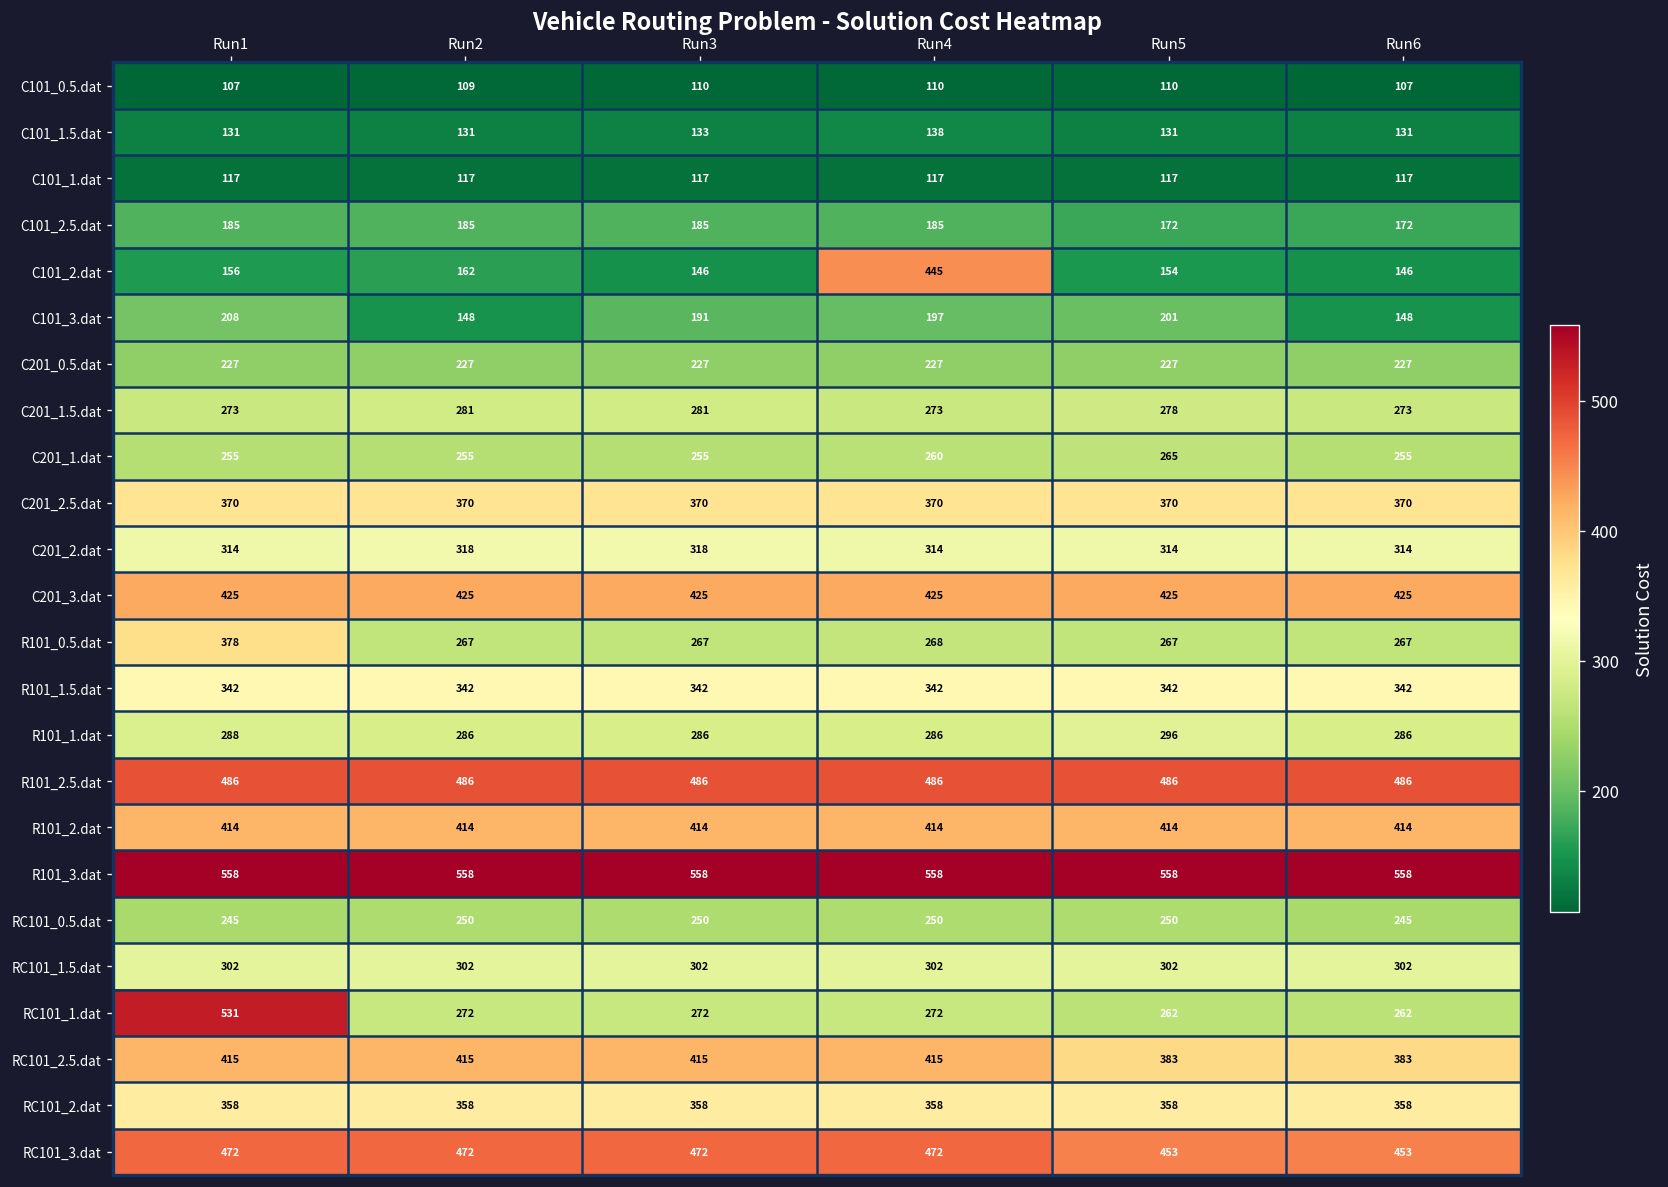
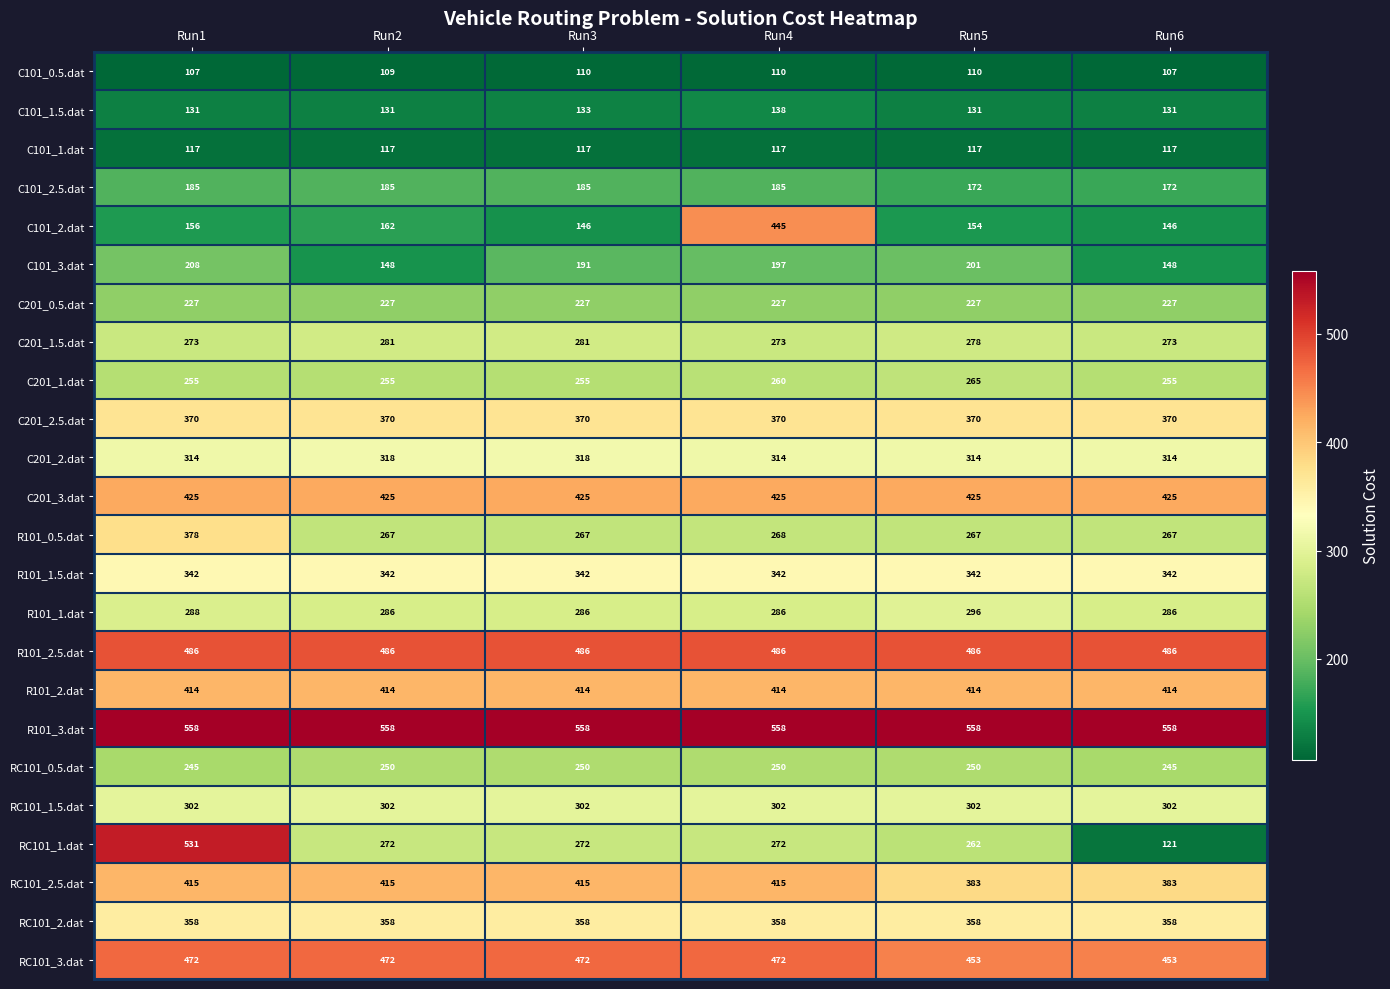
  {
    "C101_0.5.dat": {
      "Run1": 107,
      "Run2": 109,
      "Run3": 110,
      "Run4": 110,
      "Run5": 110,
      "Run6": 107
    },
    "C101_1.5.dat": {
      "Run1": 131,
      "Run2": 131,
      "Run3": 133,
      "Run4": 138,
      "Run5": 131,
      "Run6": 131
    },
    "C101_1.dat": {
      "Run1": 117,
      "Run2": 117,
      "Run3": 117,
      "Run4": 117,
      "Run5": 117,
      "Run6": 117
    },
    "C101_2.5.dat": {
      "Run1": 185,
      "Run2": 185,
      "Run3": 185,
      "Run4": 185,
      "Run5": 172,
      "Run6": 172
    },
    "C101_2.dat": {
      "Run1": 156,
      "Run2": 162,
      "Run3": 146,
      "Run4": 445,
      "Run5": 154,
      "Run6": 146
    },
    "C101_3.dat": {
      "Run1": 208,
      "Run2": 148,
      "Run3": 191,
      "Run4": 197,
      "Run5": 201,
      "Run6": 148
    },
    "C201_0.5.dat": {
      "Run1": 227,
      "Run2": 227,
      "Run3": 227,
      "Run4": 227,
      "Run5": 227,
      "Run6": 227
    },
    "C201_1.5.dat": {
      "Run1": 273,
      "Run2": 281,
      "Run3": 281,
      "Run4": 273,
      "Run5": 278,
      "Run6": 273
    },
    "C201_1.dat": {
      "Run1": 255,
      "Run2": 255,
      "Run3": 255,
      "Run4": 260,
      "Run5": 265,
      "Run6": 255
    },
    "C201_2.5.dat": {
      "Run1": 370,
      "Run2": 370,
      "Run3": 370,
      "Run4": 370,
      "Run5": 370,
      "Run6": 370
    },
    "C201_2.dat": {
      "Run1": 314,
      "Run2": 318,
      "Run3": 318,
      "Run4": 314,
      "Run5": 314,
      "Run6": 314
    },
    "C201_3.dat": {
      "Run1": 425,
      "Run2": 425,
      "Run3": 425,
      "Run4": 425,
      "Run5": 425,
      "Run6": 425
    },
    "R101_0.5.dat": {
      "Run1": 378,
      "Run2": 267,
      "Run3": 267,
      "Run4": 268,
      "Run5": 267,
      "Run6": 267
    },
    "R101_1.5.dat": {
      "Run1": 342,
      "Run2": 342,
      "Run3": 342,
      "Run4": 342,
      "Run5": 342,
      "Run6": 342
    },
    "R101_1.dat": {
      "Run1": 288,
      "Run2": 286,
      "Run3": 286,
      "Run4": 286,
      "Run5": 296,
      "Run6": 286
    },
    "R101_2.5.dat": {
      "Run1": 486,
      "Run2": 486,
      "Run3": 486,
      "Run4": 486,
      "Run5": 486,
      "Run6": 486
    },
    "R101_2.dat": {
      "Run1": 414,
      "Run2": 414,
      "Run3": 414,
      "Run4": 414,
      "Run5": 414,
      "Run6": 414
    },
    "R101_3.dat": {
      "Run1": 558,
      "Run2": 558,
      "Run3": 558,
      "Run4": 558,
      "Run5": 558,
      "Run6": 558
    },
    "RC101_0.5.dat": {
      "Run1": 245,
      "Run2": 250,
      "Run3": 250,
      "Run4": 250,
      "Run5": 250,
      "Run6": 245
    },
    "RC101_1.5.dat": {
      "Run1": 302,
      "Run2": 302,
      "Run3": 302,
      "Run4": 302,
      "Run5": 302,
      "Run6": 302
    },
    "RC101_1.dat": {
      "Run1": 531,
      "Run2": 272,
      "Run3": 272,
      "Run4": 272,
      "Run5": 262,
-     "Run6": 262
+     "Run6": 121
    },
    "RC101_2.5.dat": {
      "Run1": 415,
      "Run2": 415,
      "Run3": 415,
      "Run4": 415,
      "Run5": 383,
      "Run6": 383
    },
    "RC101_2.dat": {
      "Run1": 358,
      "Run2": 358,
      "Run3": 358,
      "Run4": 358,
      "Run5": 358,
      "Run6": 358
    },
    "RC101_3.dat": {
      "Run1": 472,
      "Run2": 472,
      "Run3": 472,
      "Run4": 472,
      "Run5": 453,
      "Run6": 453
    }
  }
